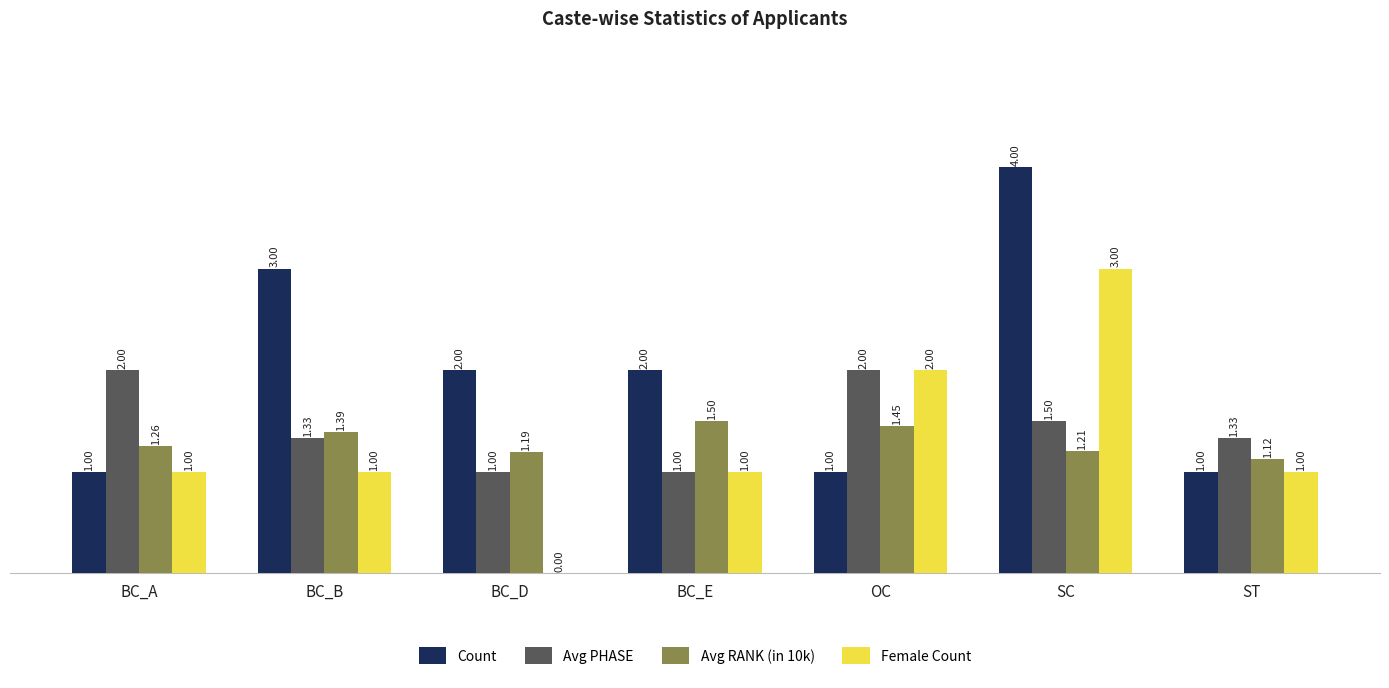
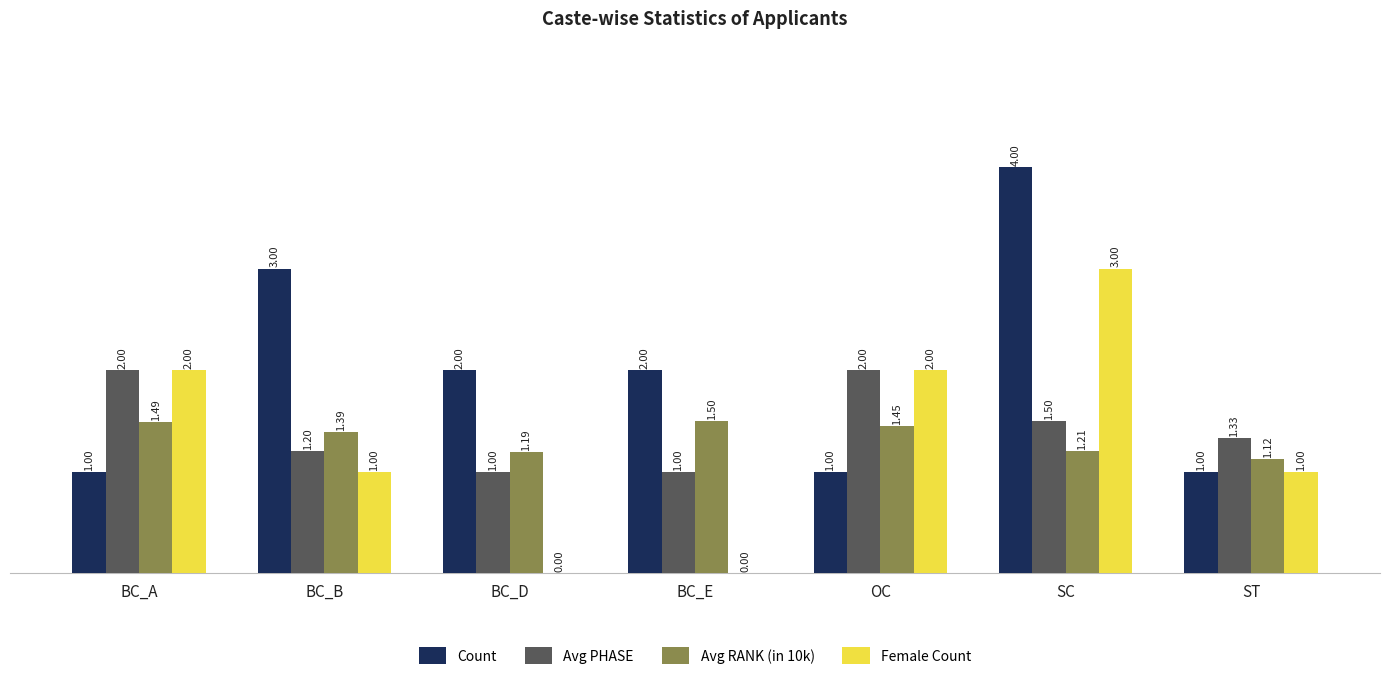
  {
    "Count": {
      "BC_A": 1.00,
      "BC_B": 3.00,
      "BC_D": 2.00,
      "BC_E": 2.00,
      "OC": 1.00,
      "SC": 4.00,
      "ST": 1.00
    },
    "Avg PHASE": {
      "BC_A": 2.00,
-     "BC_B": 1.33,
+     "BC_B": 1.20,
      "BC_D": 1.00,
      "BC_E": 1.00,
      "OC": 2.00,
      "SC": 1.50,
      "ST": 1.33
    },
    "Avg RANK (in 10k)": {
-     "BC_A": 1.26,
+     "BC_A": 1.49,
      "BC_B": 1.39,
      "BC_D": 1.19,
      "BC_E": 1.50,
      "OC": 1.45,
      "SC": 1.21,
      "ST": 1.12
    },
    "Female Count": {
-     "BC_A": 1.00,
+     "BC_A": 2.00,
      "BC_B": 1.00,
      "BC_D": 0.00,
-     "BC_E": 1.00,
+     "BC_E": 0.00,
      "OC": 2.00,
      "SC": 3.00,
      "ST": 1.00
    }
  }
